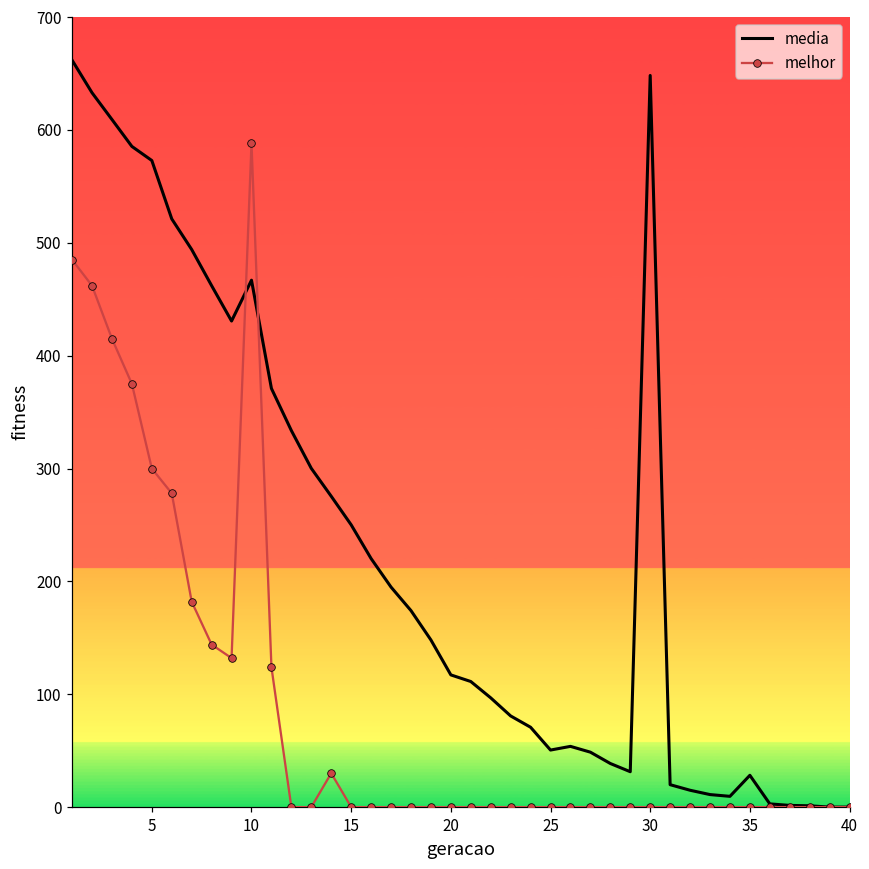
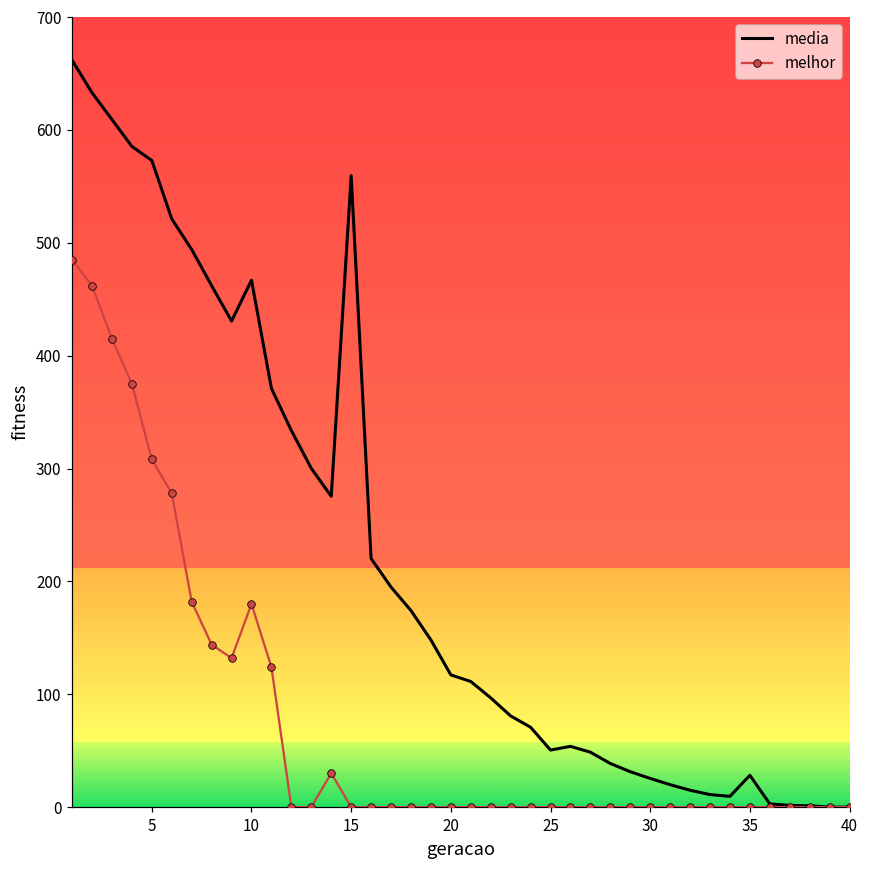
  {
    "media": {
      "5": 573,
      "10": 467,
-     "15": 250,
+     "15": 560,
      "20": 117,
      "25": 51,
-     "30": 648,
+     "30": 25,
      "35": 28
    },
    "melhor": {
-     "5": 300,
-     "10": 588,
+     "5": 308,
+     "10": 180,
      "15": 0,
      "20": 0,
      "25": 0,
      "30": 0,
      "35": 0
    }
  }
